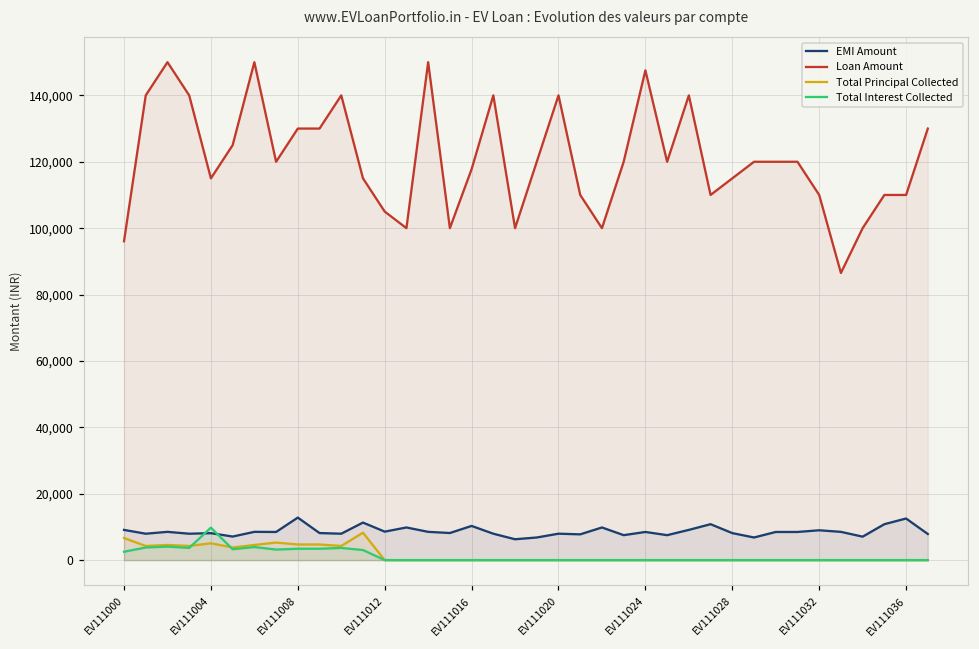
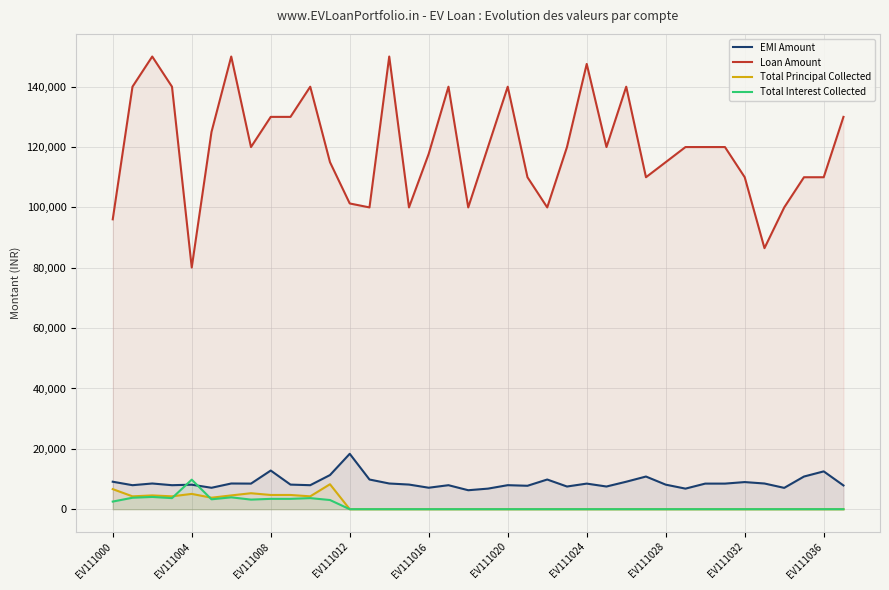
  {
    "EMI Amount": {
      "EV111000": "9,000",
      "EV111004": "8,000",
      "EV111008": "13,000",
-     "EV111012": "9,000",
-     "EV111016": "10,000",
+     "EV111012": "18,000",
+     "EV111016": "7,000",
      "EV111020": "8,000",
      "EV111024": "8,000",
      "EV111028": "8,000",
      "EV111032": "9,000",
      "EV111036": "13,000"
    },
    "Loan Amount": {
      "EV111000": "96,000",
-     "EV111004": "115,000",
+     "EV111004": "80,000",
      "EV111008": "130,000",
-     "EV111012": "105,000",
+     "EV111012": "101,000",
      "EV111016": "118,000",
      "EV111020": "140,000",
      "EV111024": "148,000",
      "EV111028": "115,000",
      "EV111032": "110,000",
      "EV111036": "110,000"
    },
    "Total Principal Collected": {
      "EV111000": "7,000",
      "EV111004": "5,000",
      "EV111008": "5,000"
    },
    "Total Interest Collected": {
      "EV111000": "3,000",
      "EV111004": "10,000",
      "EV111008": "3,000"
    }
  }
